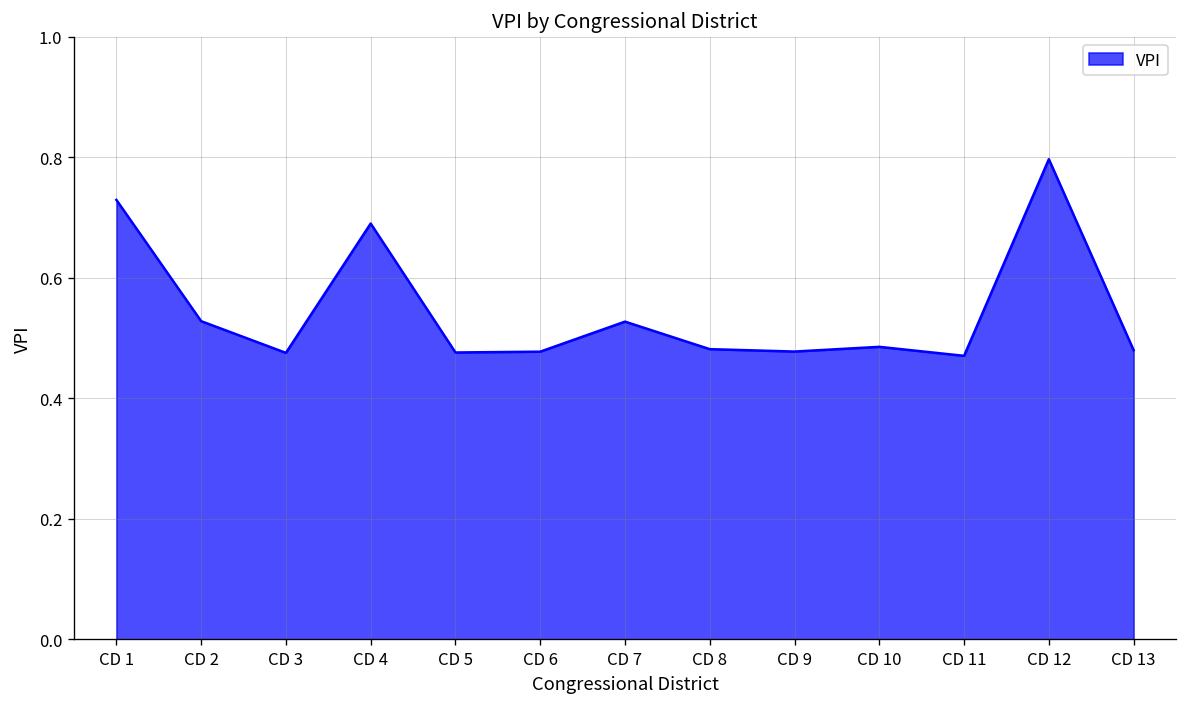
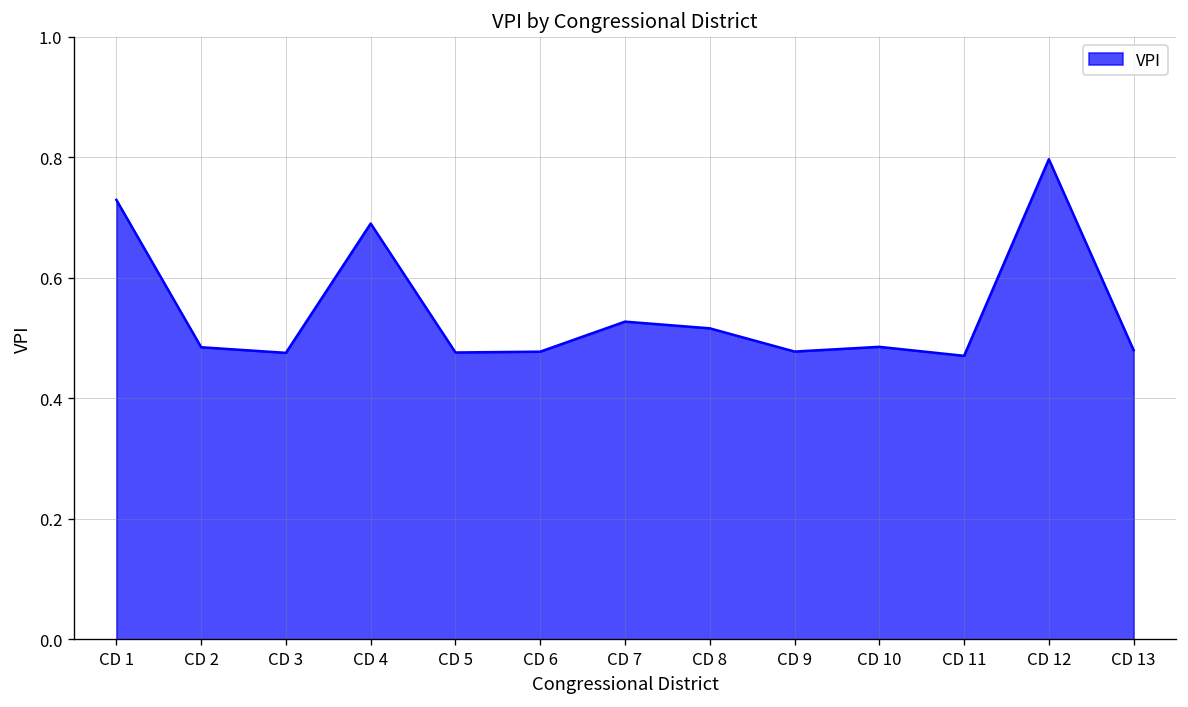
  {
    "CD 1": 0.73,
-   "CD 2": 0.53,
+   "CD 2": 0.48,
    "CD 3": 0.48,
    "CD 4": 0.69,
    "CD 5": 0.48,
    "CD 6": 0.48,
    "CD 7": 0.53,
-   "CD 8": 0.48,
+   "CD 8": 0.52,
    "CD 9": 0.48,
    "CD 10": 0.49,
    "CD 11": 0.47,
    "CD 12": 0.80,
    "CD 13": 0.48
  }
